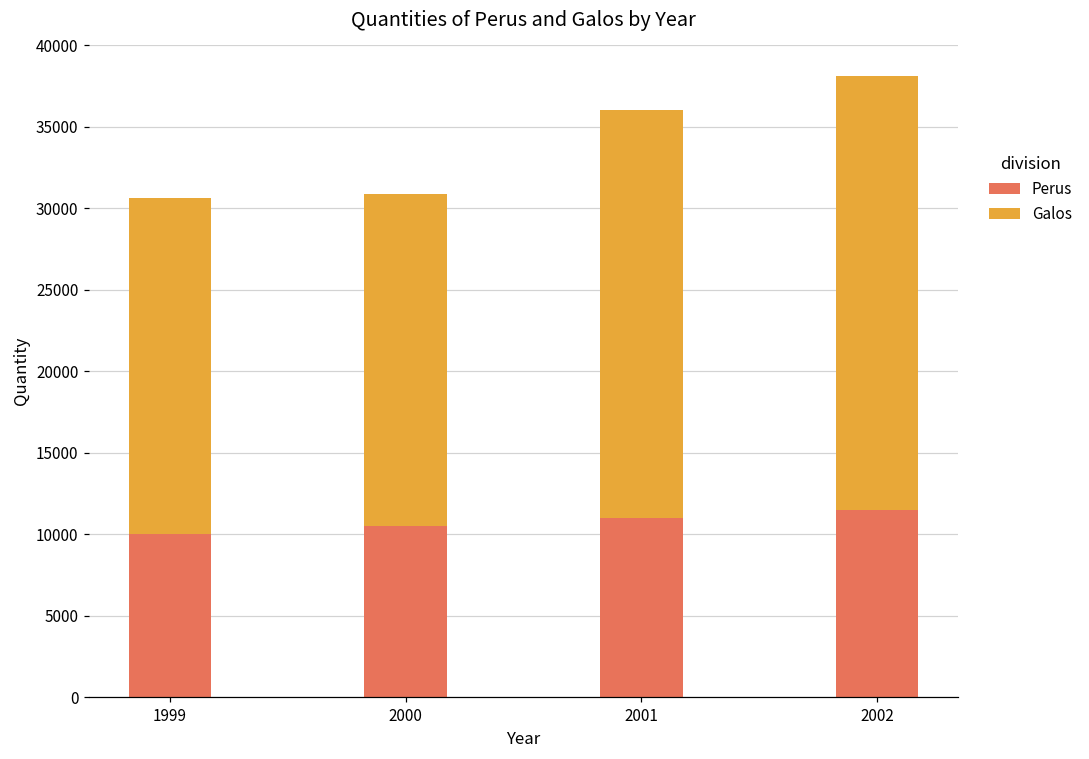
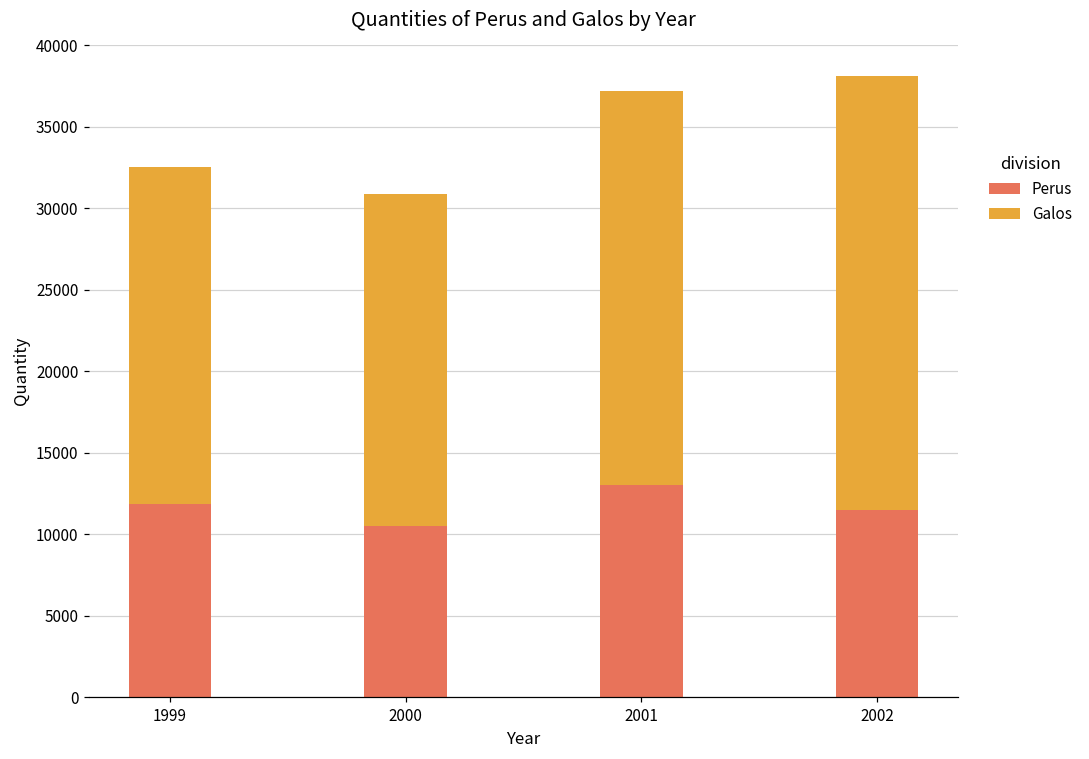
  {
    "Perus": {
-     "1999": 10000,
+     "1999": 11900,
      "2000": 10500,
-     "2001": 11000,
+     "2001": 13000,
      "2002": 11500
    },
    "Galos": {
      "1999": 20700,
      "2000": 20400,
-     "2001": 25100,
+     "2001": 24200,
      "2002": 26600
    }
  }
